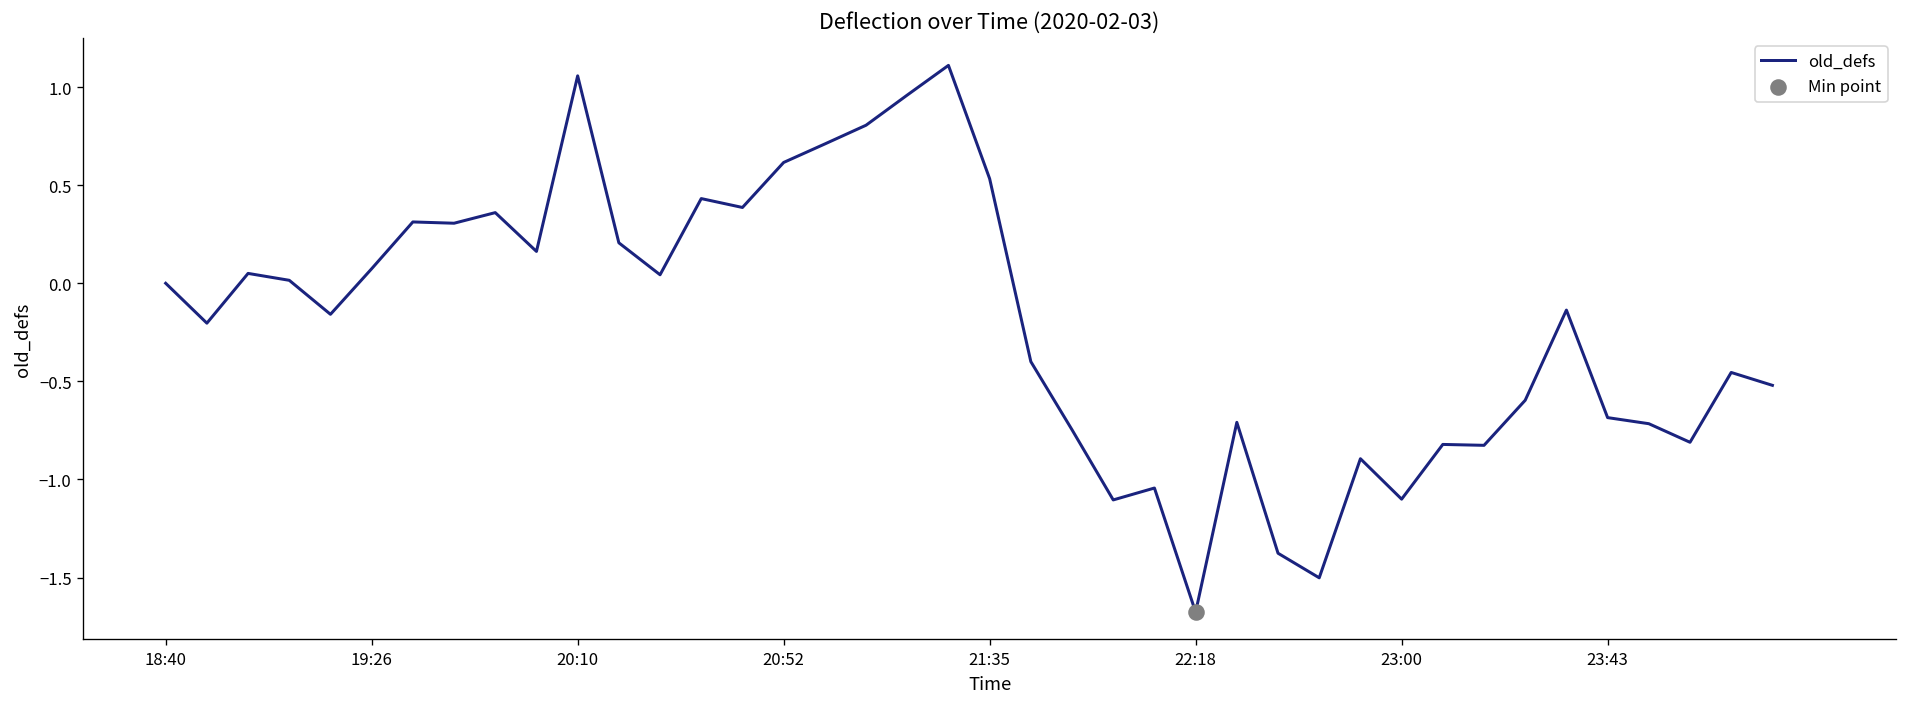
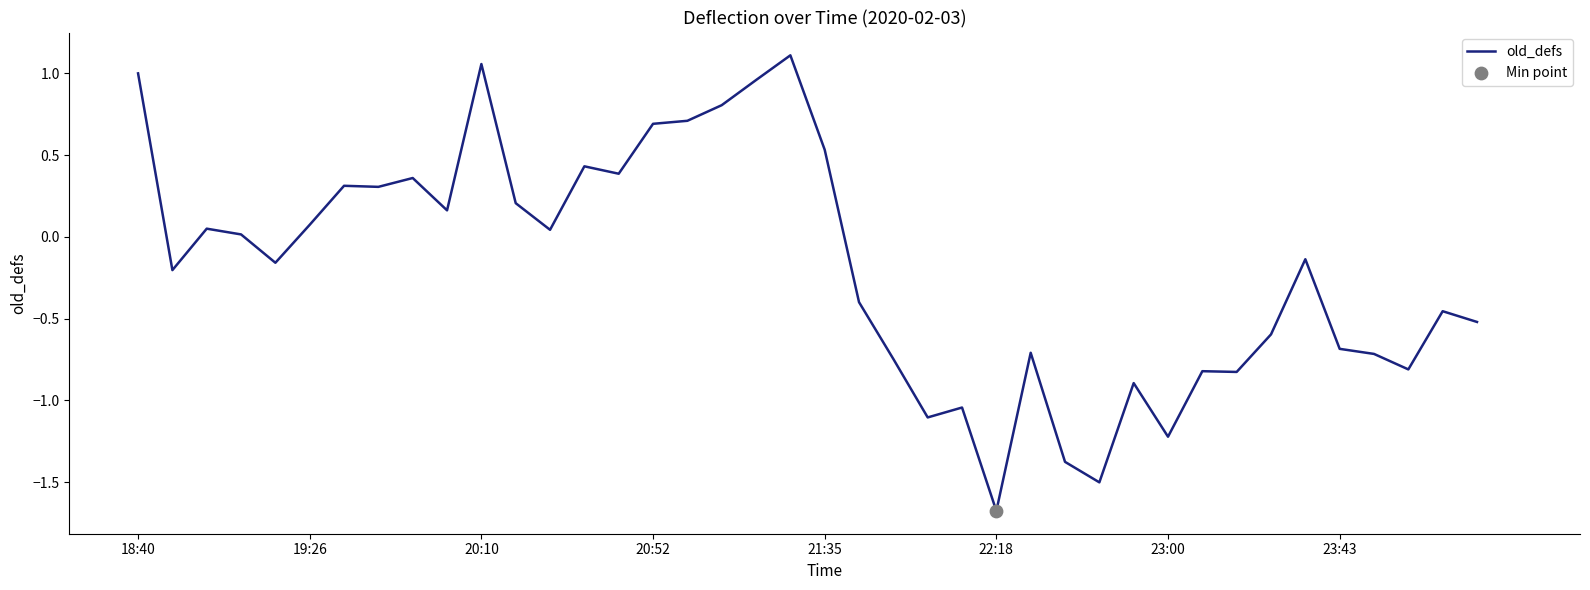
  {
    "old_defs": {
-     "18:40": 0,
+     "18:40": 1,
      "19:26": 0.07,
      "20:10": 1.06,
-     "20:52": 0.62,
+     "20:52": 0.69,
      "21:35": 0.53,
-     "23:00": -1.10,
+     "23:00": -1.22,
      "23:43": -0.68
    }
  }
